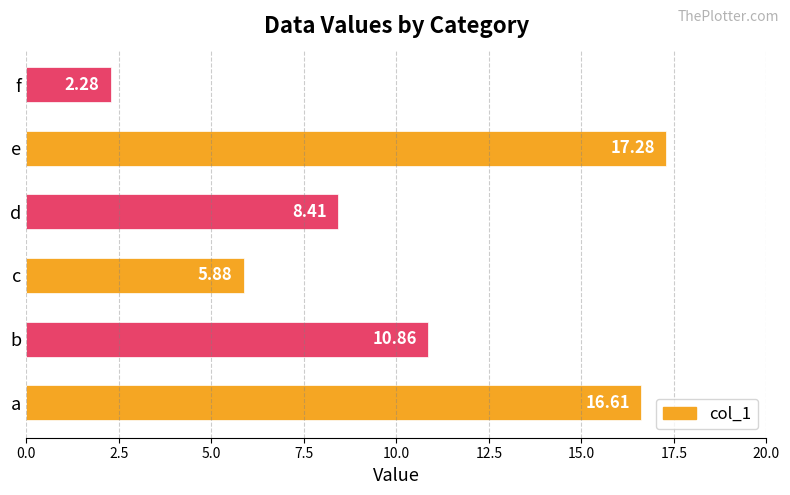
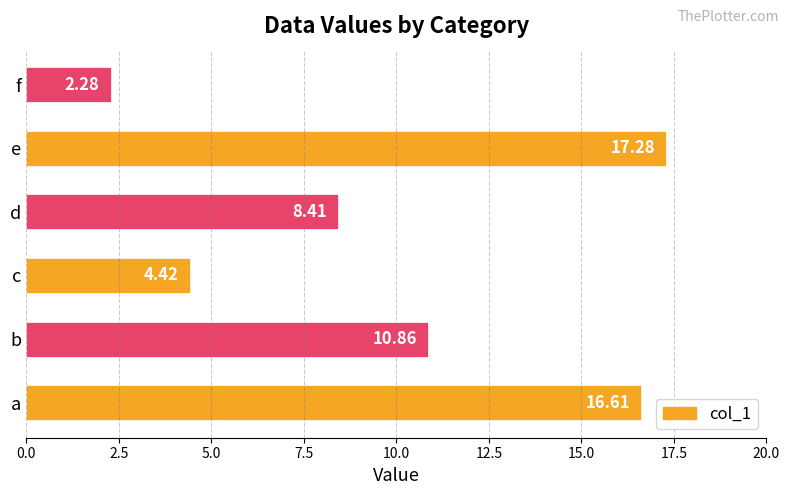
  {
    "f": 2.28,
    "e": 17.28,
    "d": 8.41,
-   "c": 5.88,
+   "c": 4.42,
    "b": 10.86,
    "a": 16.61
  }
